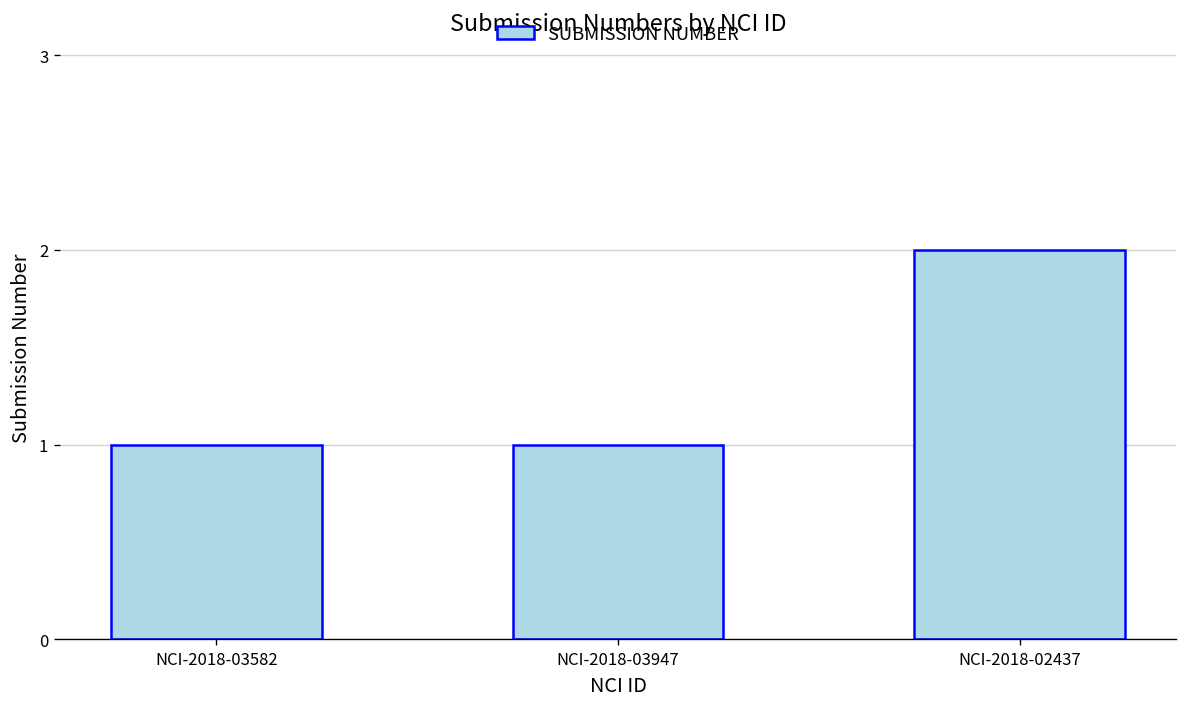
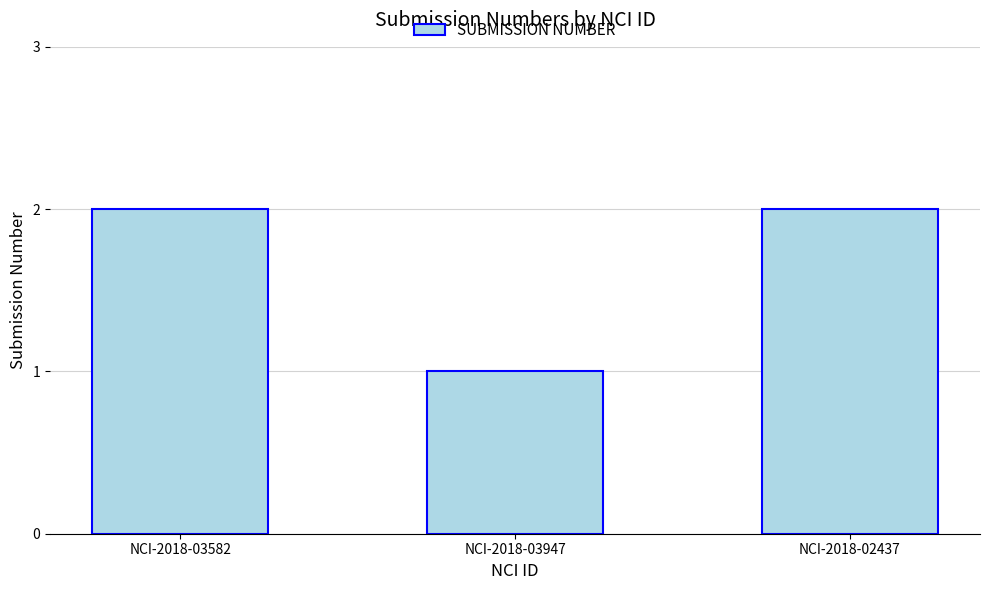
  {
-   "NCI-2018-03582": 1,
+   "NCI-2018-03582": 2,
    "NCI-2018-03947": 1,
    "NCI-2018-02437": 2
  }
